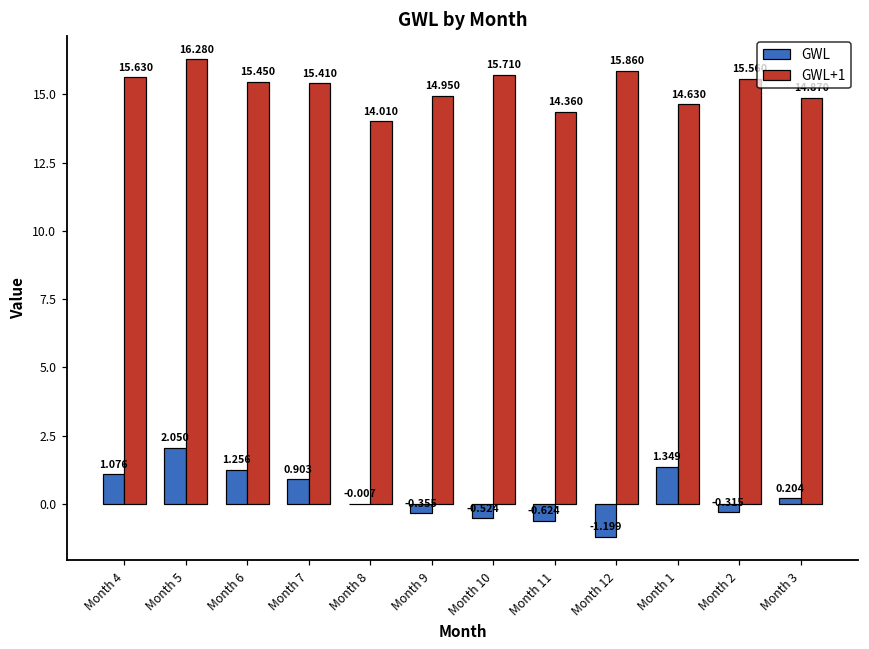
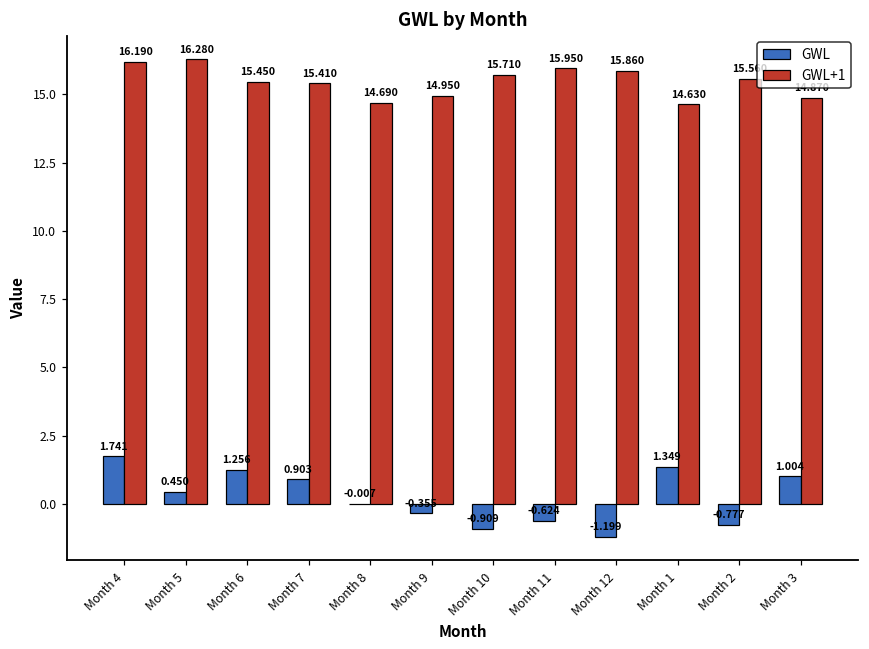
  {
    "GWL": {
-     "Month 4": 1.076,
-     "Month 5": 2.050,
+     "Month 4": 1.741,
+     "Month 5": 0.450,
      "Month 6": 1.256,
      "Month 7": 0.903,
      "Month 8": -0.007,
      "Month 9": -0.355,
-     "Month 10": -0.524,
+     "Month 10": -0.909,
      "Month 11": -0.624,
      "Month 12": -1.199,
      "Month 1": 1.349,
-     "Month 2": -0.315,
-     "Month 3": 0.204
+     "Month 2": -0.777,
+     "Month 3": 1.004
    },
    "GWL+1": {
-     "Month 4": 15.630,
+     "Month 4": 16.190,
      "Month 5": 16.280,
      "Month 6": 15.450,
      "Month 7": 15.410,
-     "Month 8": 14.010,
+     "Month 8": 14.690,
      "Month 9": 14.950,
      "Month 10": 15.710,
-     "Month 11": 14.360,
+     "Month 11": 15.950,
      "Month 12": 15.860,
      "Month 1": 14.630
    }
  }
